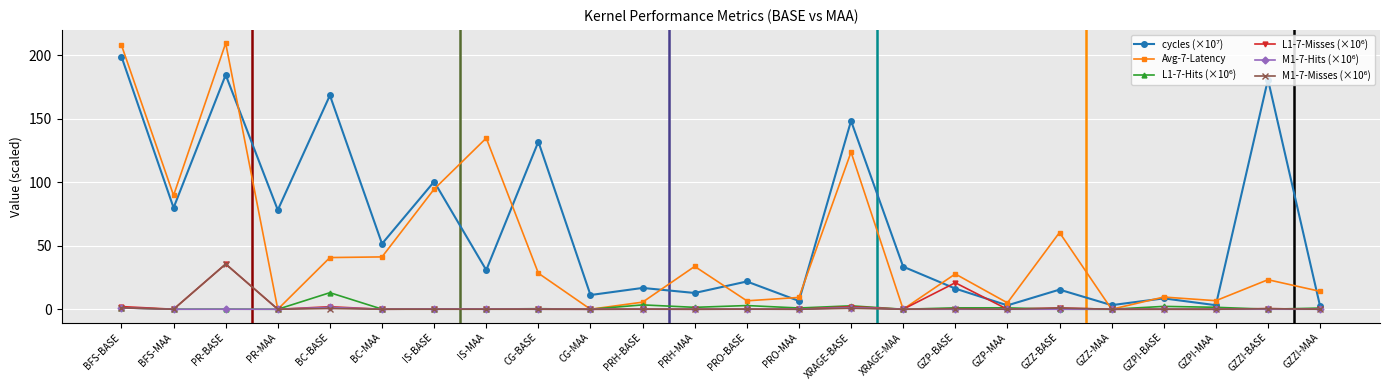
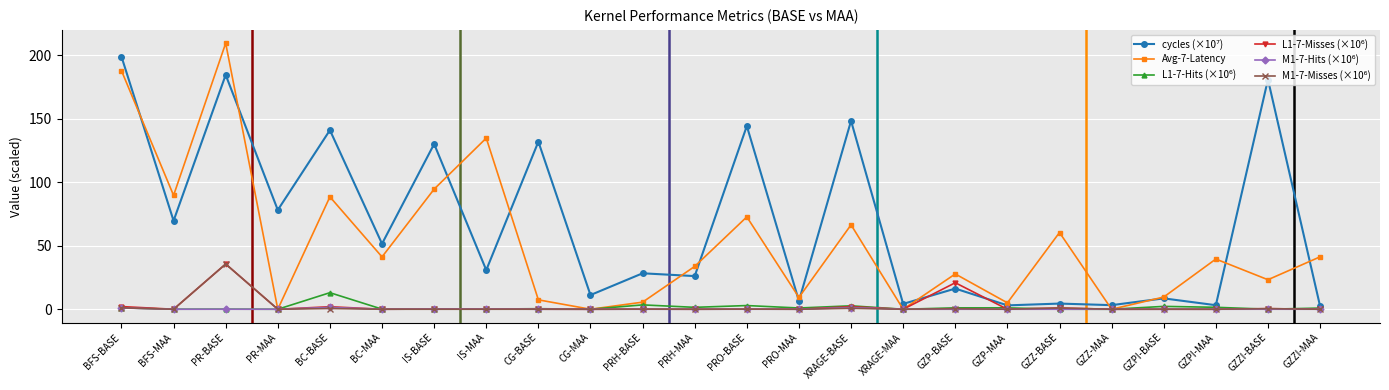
  {
    "cycles (×10⁷)": {
      "BFS-BASE": 199,
-     "BFS-MAA": 80,
+     "BFS-MAA": 70,
      "PR-BASE": 184,
      "PR-MAA": 78,
-     "BC-BASE": 168,
+     "BC-BASE": 141,
      "BC-MAA": 52,
-     "IS-BASE": 100,
+     "IS-BASE": 130,
      "IS-MAA": 31,
      "CG-BASE": 132,
      "CG-MAA": 11,
-     "PRH-BASE": 17,
-     "PRH-MAA": 13,
-     "PRO-BASE": 22,
+     "PRH-BASE": 28,
+     "PRH-MAA": 26,
+     "PRO-BASE": 144,
      "PRO-MAA": 7,
      "XRAGE-BASE": 148,
-     "XRAGE-MAA": 34,
+     "XRAGE-MAA": 4,
      "GZP-BASE": 16,
-     "GZZ-BASE": 15,
+     "GZZ-BASE": 4,
      "GZZ-MAA": 3
    },
    "Avg-7-Latency": {
-     "BFS-BASE": 208,
+     "BFS-BASE": 188,
      "BFS-MAA": 90,
      "PR-BASE": 209,
-     "BC-BASE": 41,
+     "BC-BASE": 88,
      "BC-MAA": 41,
      "IS-BASE": 95,
      "IS-MAA": 135,
-     "CG-BASE": 28,
+     "CG-BASE": 7,
      "PRH-BASE": 6,
      "PRH-MAA": 34,
-     "PRO-BASE": 7,
+     "PRO-BASE": 73,
      "PRO-MAA": 9,
-     "XRAGE-BASE": 124,
+     "XRAGE-BASE": 66,
      "GZP-BASE": 28,
      "GZP-MAA": 5,
      "GZZ-BASE": 60,
-     "GZPI-MAA": 7,
+     "GZPI-MAA": 40,
      "GZZI-BASE": 23,
-     "GZZI-MAA": 14
+     "GZZI-MAA": 41
    },
    "L1-7-Hits (×10⁶)": {
      "BC-BASE": 13,
      "PRH-BASE": 3,
      "PRO-BASE": 3,
      "GZPI-BASE": 2
    },
    "L1-7-Misses (×10⁶)": {
      "GZP-BASE": 21
    }
  }
